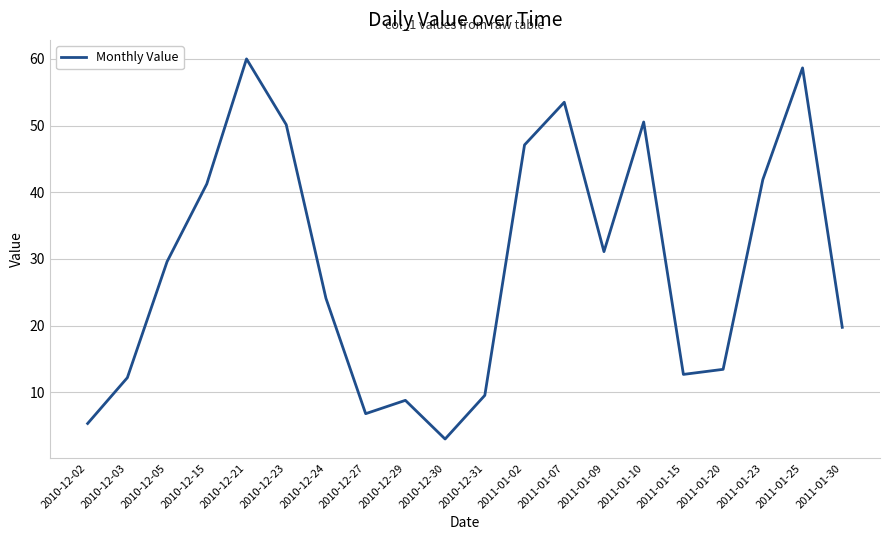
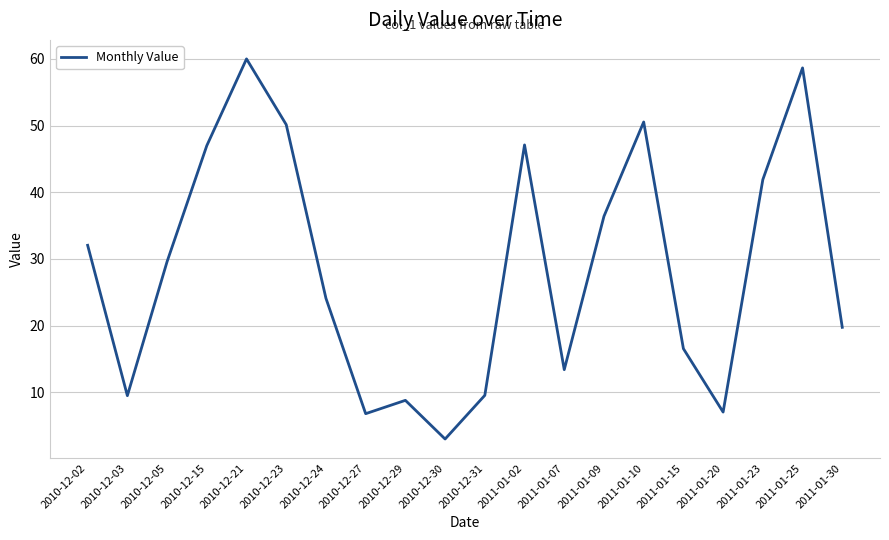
  {
-   "2010-12-02": 5,
-   "2010-12-03": 12,
+   "2010-12-02": 32,
+   "2010-12-03": 10,
    "2010-12-05": 30,
-   "2010-12-15": 41,
+   "2010-12-15": 47,
    "2010-12-21": 60,
    "2010-12-23": 50,
    "2010-12-24": 24,
    "2010-12-27": 7,
    "2010-12-29": 9,
    "2010-12-30": 3,
    "2010-12-31": 10,
    "2011-01-02": 47,
-   "2011-01-07": 54,
-   "2011-01-09": 31,
+   "2011-01-07": 13,
+   "2011-01-09": 36,
    "2011-01-10": 51,
-   "2011-01-15": 13,
-   "2011-01-20": 13,
+   "2011-01-15": 17,
+   "2011-01-20": 7,
    "2011-01-23": 42,
    "2011-01-25": 59,
    "2011-01-30": 20
  }
